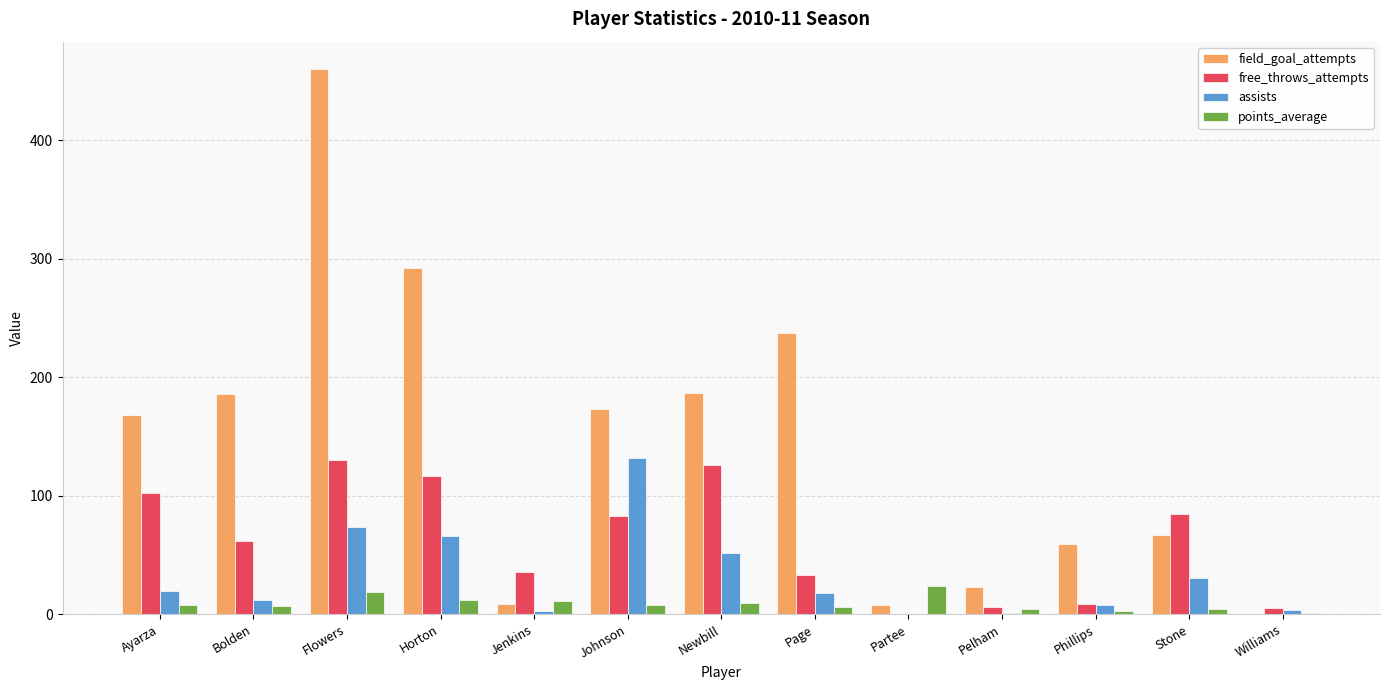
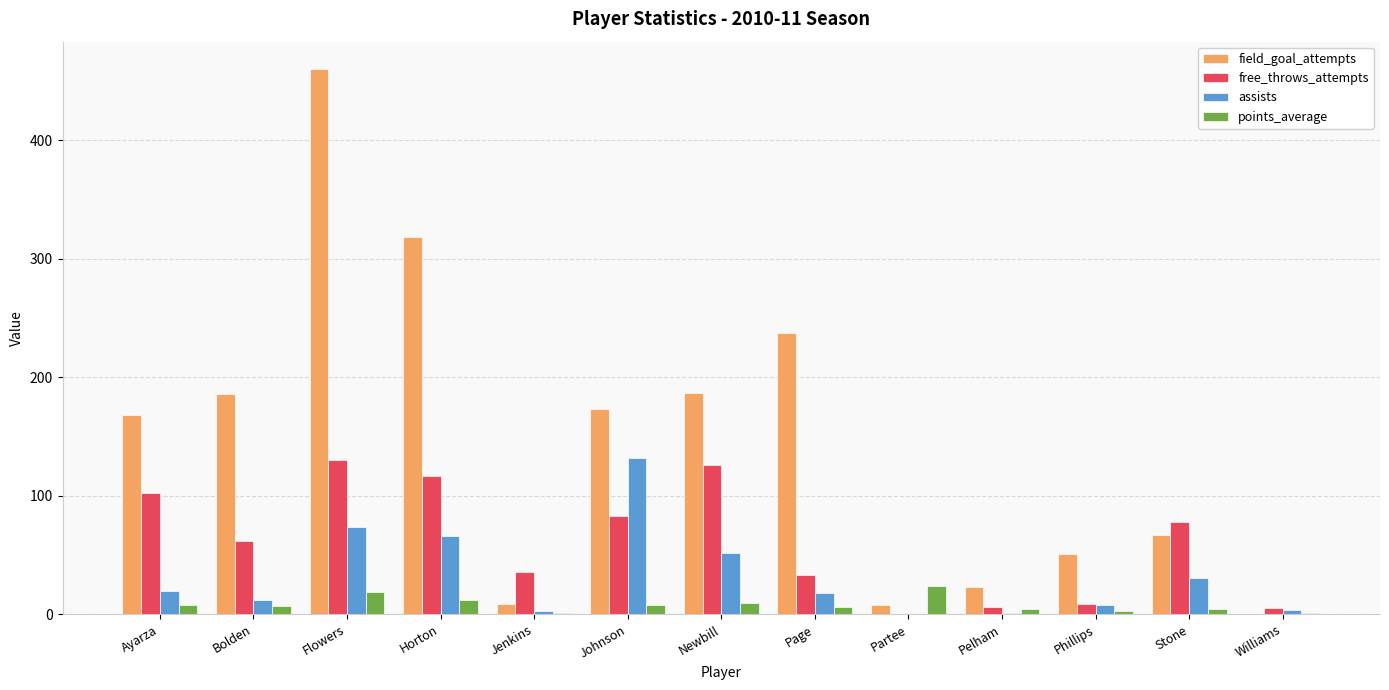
  {
    "field_goal_attempts": {
      "Ayarza": 168,
      "Bolden": 186,
      "Flowers": 460,
-     "Horton": 292,
+     "Horton": 318,
      "Jenkins": 9,
      "Johnson": 173,
      "Newbill": 187,
      "Page": 237,
      "Partee": 8,
      "Pelham": 23,
-     "Phillips": 59,
+     "Phillips": 51,
      "Stone": 67,
      "Williams": 0
    },
    "free_throws_attempts": {
      "Ayarza": 102,
      "Bolden": 62,
      "Flowers": 130,
      "Horton": 117,
      "Jenkins": 36,
      "Johnson": 83,
      "Newbill": 126,
      "Page": 33,
      "Partee": 0,
      "Pelham": 6,
      "Phillips": 9,
-     "Stone": 85,
+     "Stone": 78,
      "Williams": 5
    },
    "assists": {
      "Ayarza": 20,
      "Bolden": 12,
      "Flowers": 74,
      "Horton": 66,
      "Jenkins": 3,
      "Johnson": 132,
      "Newbill": 52,
      "Page": 18,
      "Partee": 0,
      "Phillips": 8,
      "Stone": 31,
      "Williams": 4
    },
    "points_average": {
      "Ayarza": 7,
      "Bolden": 7,
      "Flowers": 19,
      "Horton": 12,
-     "Jenkins": 11,
+     "Jenkins": 1,
      "Johnson": 8,
      "Newbill": 9,
      "Page": 6,
      "Partee": 24,
      "Pelham": 5,
      "Phillips": 3,
      "Stone": 4
    }
  }
